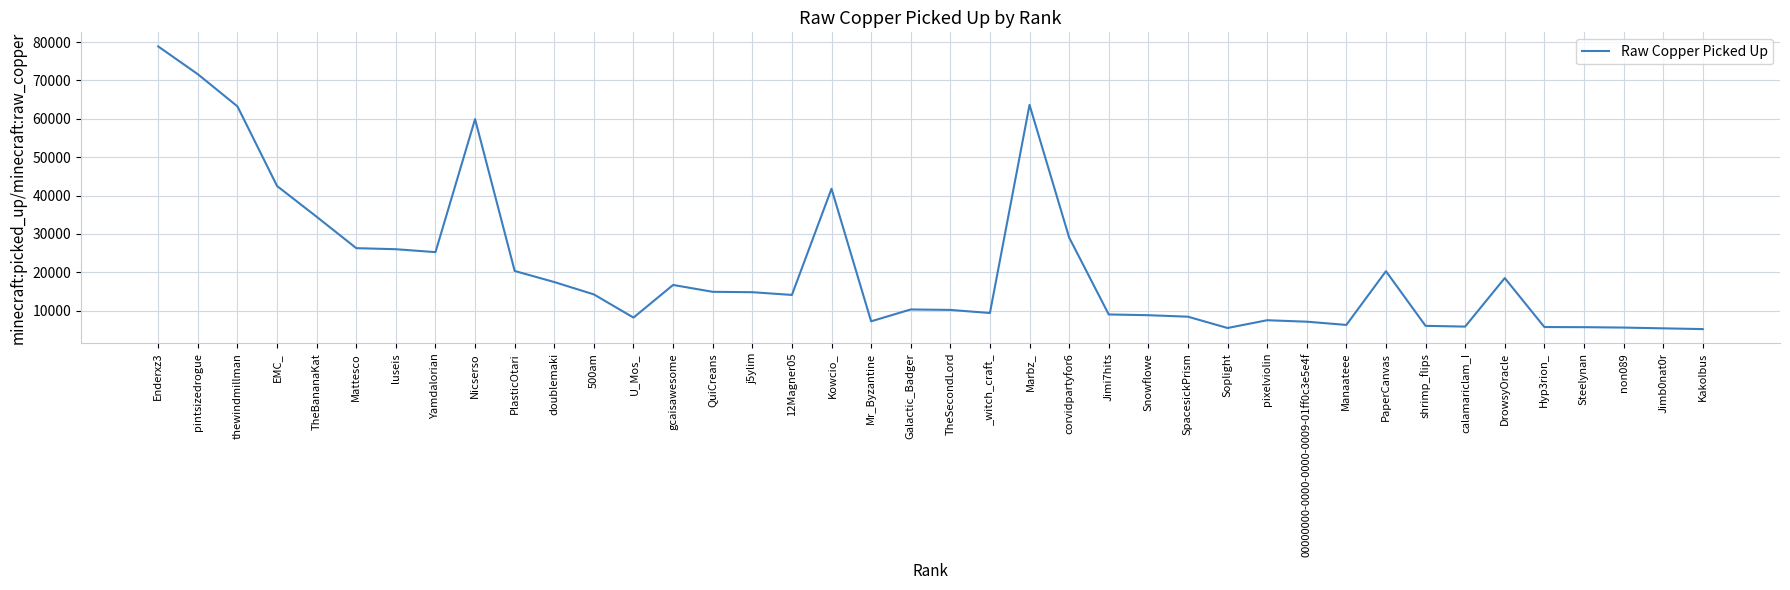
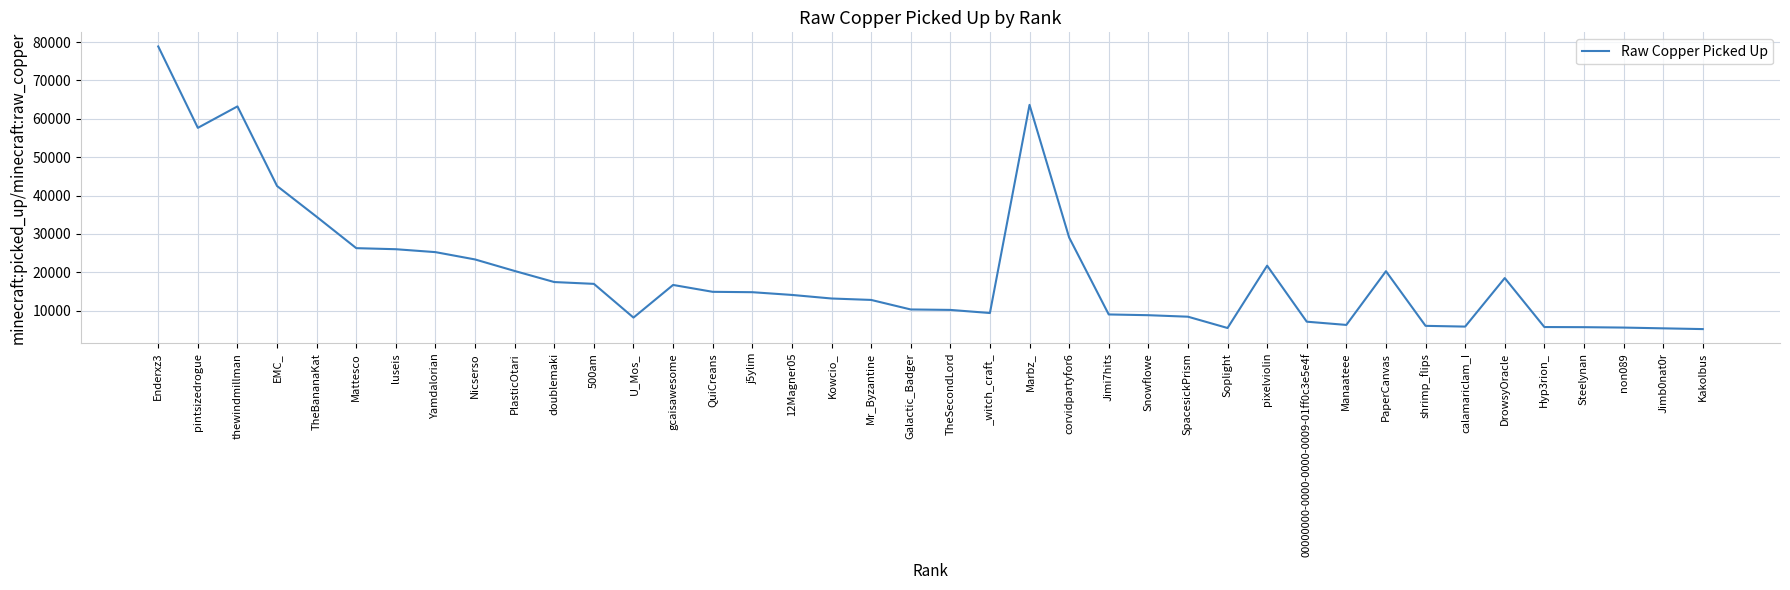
  {
    "Enderxz3": 79000,
-   "pintsizedrogue": 72000,
+   "pintsizedrogue": 58000,
    "thewindmillman": 63000,
    "EMC_": 42000,
    "TheBananaKat": 34000,
    "Mattesco": 26000,
    "luseis": 26000,
    "Yamdalorian": 25000,
-   "Nicserso": 60000,
+   "Nicserso": 23000,
    "PlasticOtari": 20000,
    "doublemaki": 17000,
-   "500am": 14000,
+   "500am": 17000,
    "U_Mos_": 8000,
    "gcaisawesome": 17000,
    "QuiCreans": 15000,
    "j5ylim": 15000,
    "12Magner05": 14000,
-   "Kowcio_": 42000,
-   "Mr_Byzantine": 7000,
+   "Kowcio_": 13000,
+   "Mr_Byzantine": 13000,
    "Galactic_Badger": 10000,
    "TheSecondLord": 10000,
    "_witch_craft_": 9000,
    "Marbz_": 64000,
    "corvidpartyfor6": 29000,
    "Jimi7hits": 9000,
    "Snowflowe": 9000,
    "SpacesickPrism": 8000,
    "Soplight": 5000,
-   "pixelviolin": 7000,
+   "pixelviolin": 22000,
    "00000000-0000-0000-0009-01ff0c3e5e4f": 7000,
    "Manaateee": 6000,
    "PaperCanvas": 20000,
    "shrimp_flips": 6000,
    "calamariclam_I": 6000,
    "DrowsyOracle": 18000,
    "Hyp3rion_": 6000,
    "Steelynan": 6000,
    "non089": 6000,
    "Jimb0nat0r": 5000,
    "Kakolbus": 5000
  }
